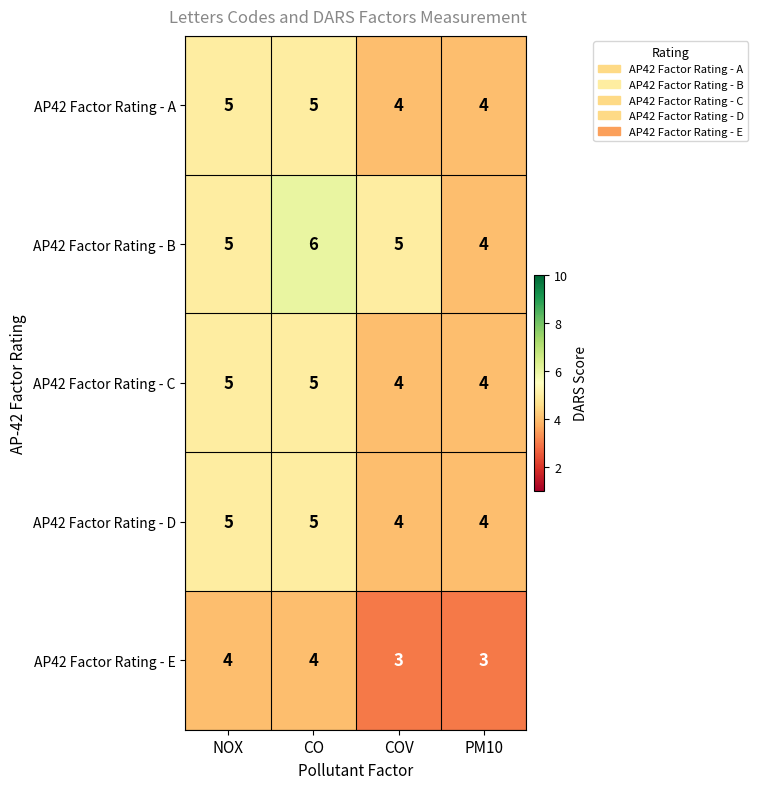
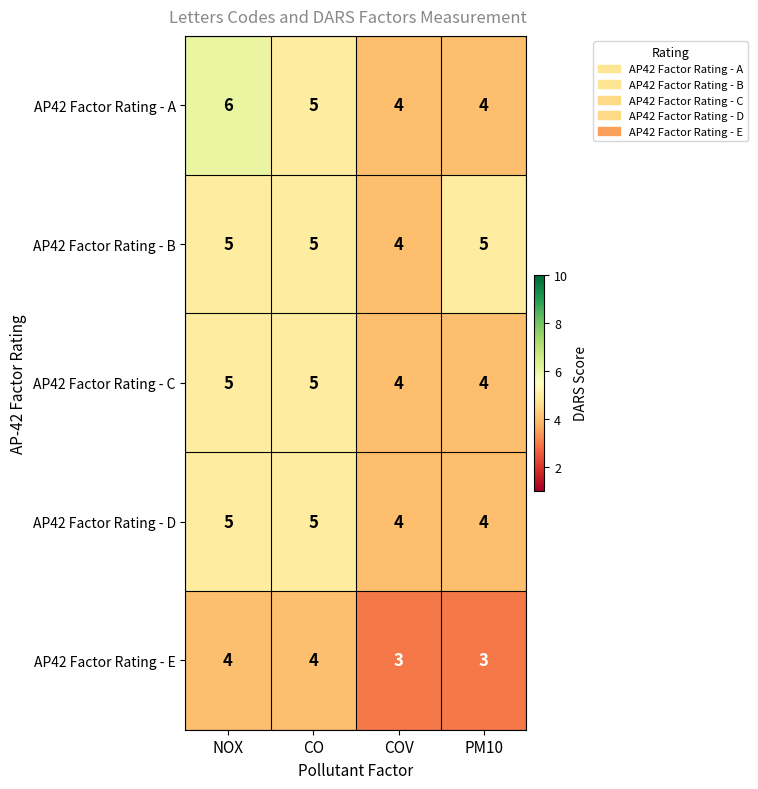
  {
    "AP42 Factor Rating - A": {
-     "NOX": 5,
+     "NOX": 6,
      "CO": 5,
      "COV": 4,
      "PM10": 4
    },
    "AP42 Factor Rating - B": {
      "NOX": 5,
-     "CO": 6,
-     "COV": 5,
-     "PM10": 4
+     "CO": 5,
+     "COV": 4,
+     "PM10": 5
    },
    "AP42 Factor Rating - C": {
      "NOX": 5,
      "CO": 5,
      "COV": 4,
      "PM10": 4
    },
    "AP42 Factor Rating - D": {
      "NOX": 5,
      "CO": 5,
      "COV": 4,
      "PM10": 4
    },
    "AP42 Factor Rating - E": {
      "NOX": 4,
      "CO": 4,
      "COV": 3,
      "PM10": 3
    }
  }
